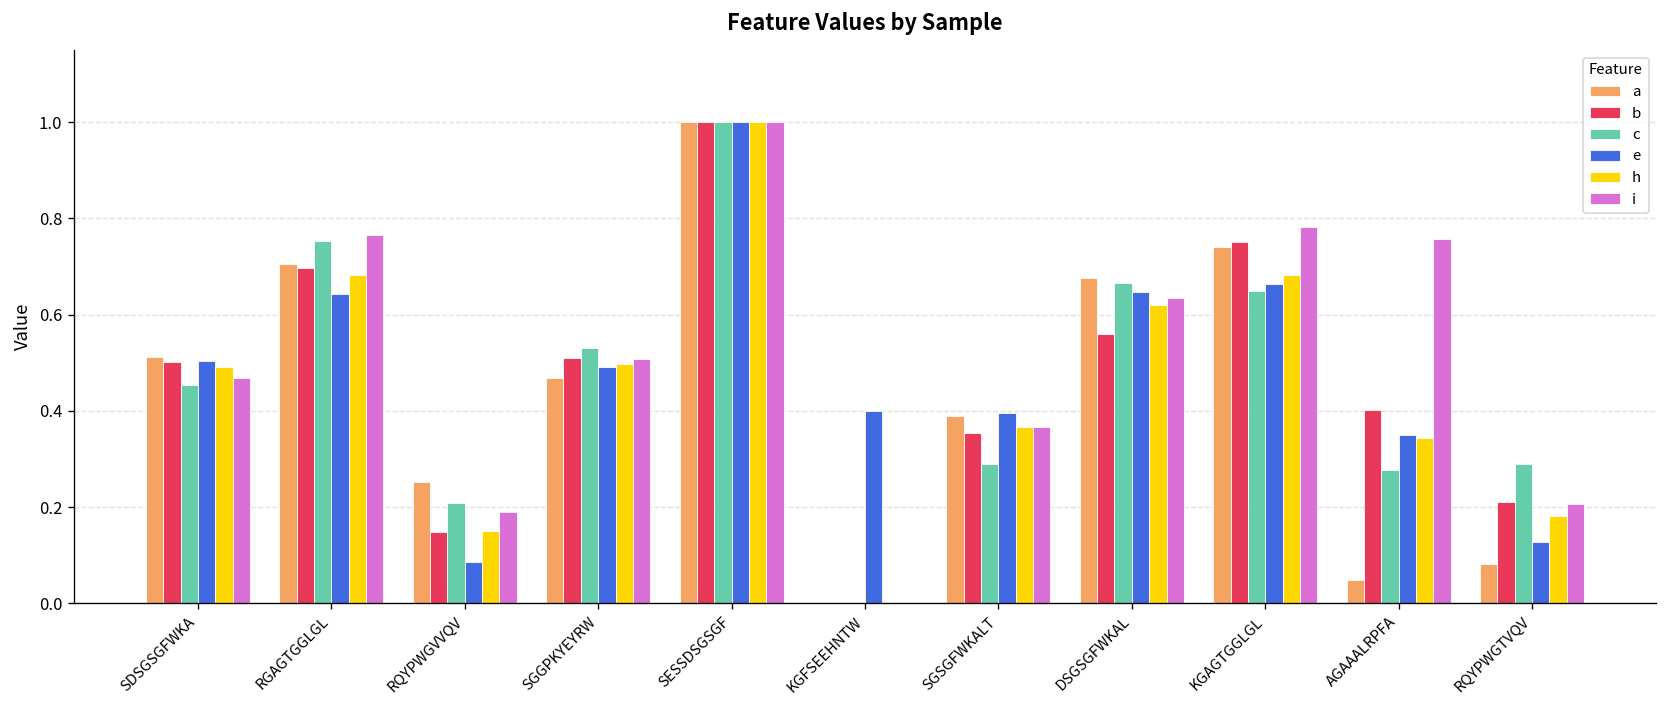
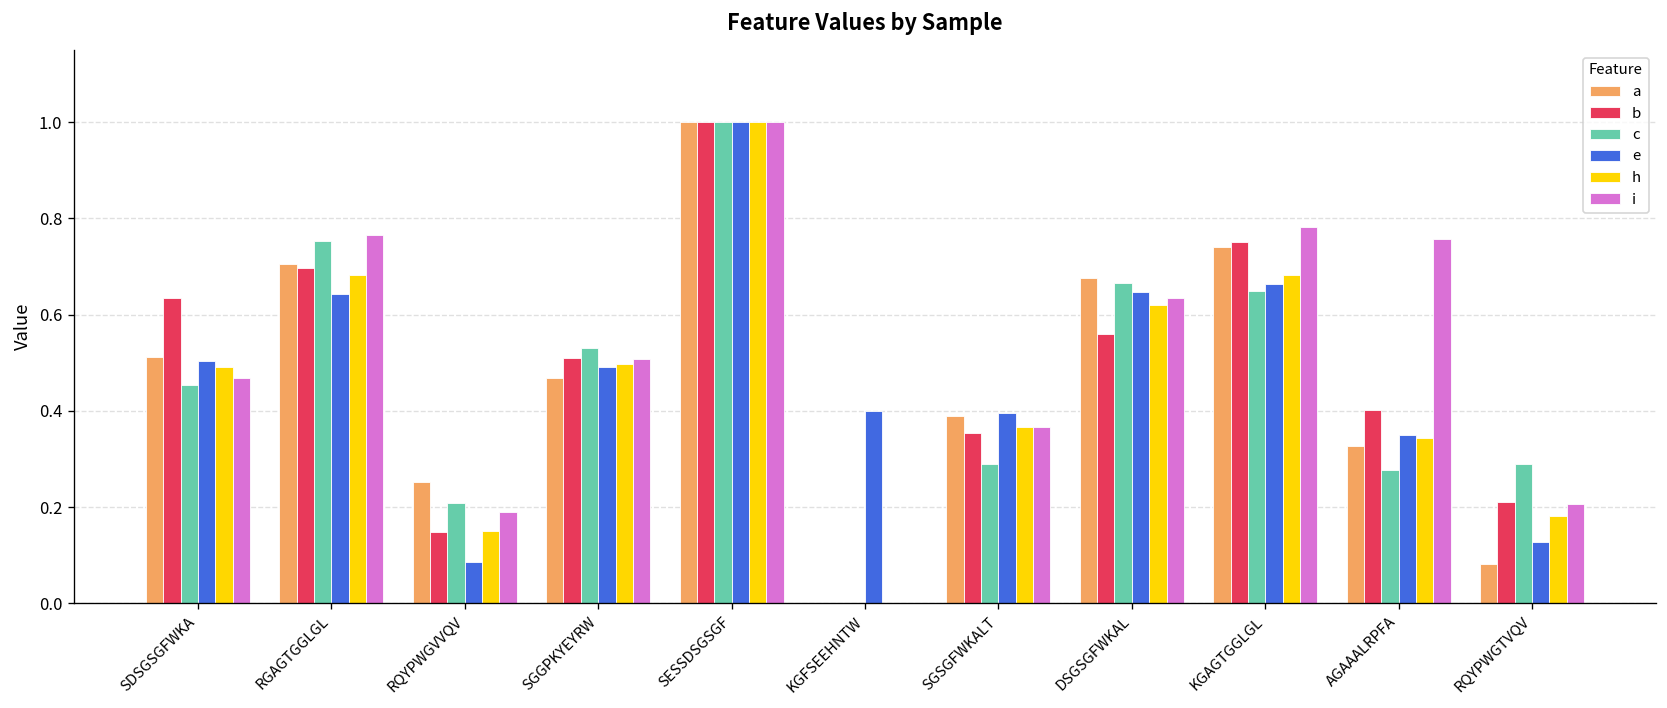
  {
    "a": {
      "SDSGSGFWKA": 0.51,
      "RGAGTGGLGL": 0.71,
      "RQYPWGVVQV": 0.25,
      "SGGPKYEYRW": 0.47,
      "SESSDSGSGF": 1.00,
      "KGFSEEHNTW": 0.00,
      "SGSGFWKALT": 0.39,
      "DSGSGFWKAL": 0.68,
      "KGAGTGGLGL": 0.74,
-     "AGAAALRPFA": 0.05,
+     "AGAAALRPFA": 0.33,
      "RQYPWGTVQV": 0.08
    },
    "b": {
-     "SDSGSGFWKA": 0.50,
+     "SDSGSGFWKA": 0.64,
      "RGAGTGGLGL": 0.70,
      "RQYPWGVVQV": 0.15,
      "SGGPKYEYRW": 0.51,
      "SESSDSGSGF": 1.00,
      "KGFSEEHNTW": 0.00,
      "SGSGFWKALT": 0.35,
      "DSGSGFWKAL": 0.56,
      "KGAGTGGLGL": 0.75,
      "AGAAALRPFA": 0.40,
      "RQYPWGTVQV": 0.21
    },
    "c": {
      "SDSGSGFWKA": 0.45,
      "RGAGTGGLGL": 0.75,
      "RQYPWGVVQV": 0.21,
      "SGGPKYEYRW": 0.53,
      "SESSDSGSGF": 1.00,
      "KGFSEEHNTW": 0.00,
      "SGSGFWKALT": 0.29,
      "DSGSGFWKAL": 0.67,
      "KGAGTGGLGL": 0.65,
      "AGAAALRPFA": 0.28,
      "RQYPWGTVQV": 0.29
    },
    "e": {
      "SDSGSGFWKA": 0.50,
      "RGAGTGGLGL": 0.64,
      "RQYPWGVVQV": 0.09,
      "SGGPKYEYRW": 0.49,
      "SESSDSGSGF": 1.00,
      "KGFSEEHNTW": 0.40,
      "SGSGFWKALT": 0.39,
      "DSGSGFWKAL": 0.65,
      "KGAGTGGLGL": 0.66,
      "AGAAALRPFA": 0.35,
      "RQYPWGTVQV": 0.13
    },
    "h": {
      "SDSGSGFWKA": 0.49,
      "RGAGTGGLGL": 0.68,
      "RQYPWGVVQV": 0.15,
      "SGGPKYEYRW": 0.50,
      "SESSDSGSGF": 1.00,
      "KGFSEEHNTW": 0.00,
      "SGSGFWKALT": 0.37,
      "DSGSGFWKAL": 0.62,
      "KGAGTGGLGL": 0.68,
      "AGAAALRPFA": 0.34,
      "RQYPWGTVQV": 0.18
    },
    "i": {
      "SDSGSGFWKA": 0.47,
      "RGAGTGGLGL": 0.77,
      "RQYPWGVVQV": 0.19,
      "SGGPKYEYRW": 0.51,
      "SESSDSGSGF": 1.00,
      "KGFSEEHNTW": 0.00,
      "SGSGFWKALT": 0.37,
      "DSGSGFWKAL": 0.64,
      "KGAGTGGLGL": 0.78,
      "AGAAALRPFA": 0.76,
      "RQYPWGTVQV": 0.21
    }
  }
